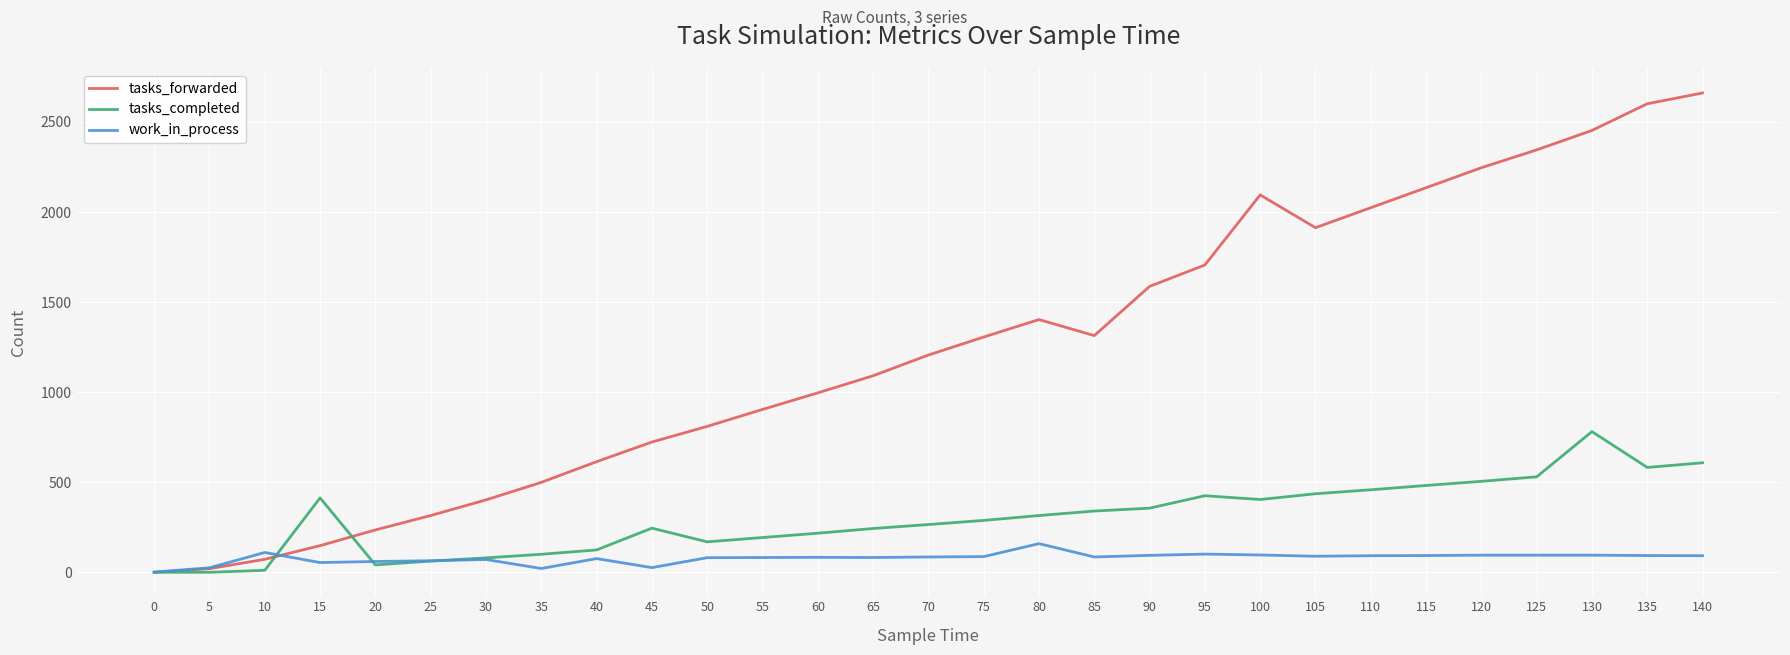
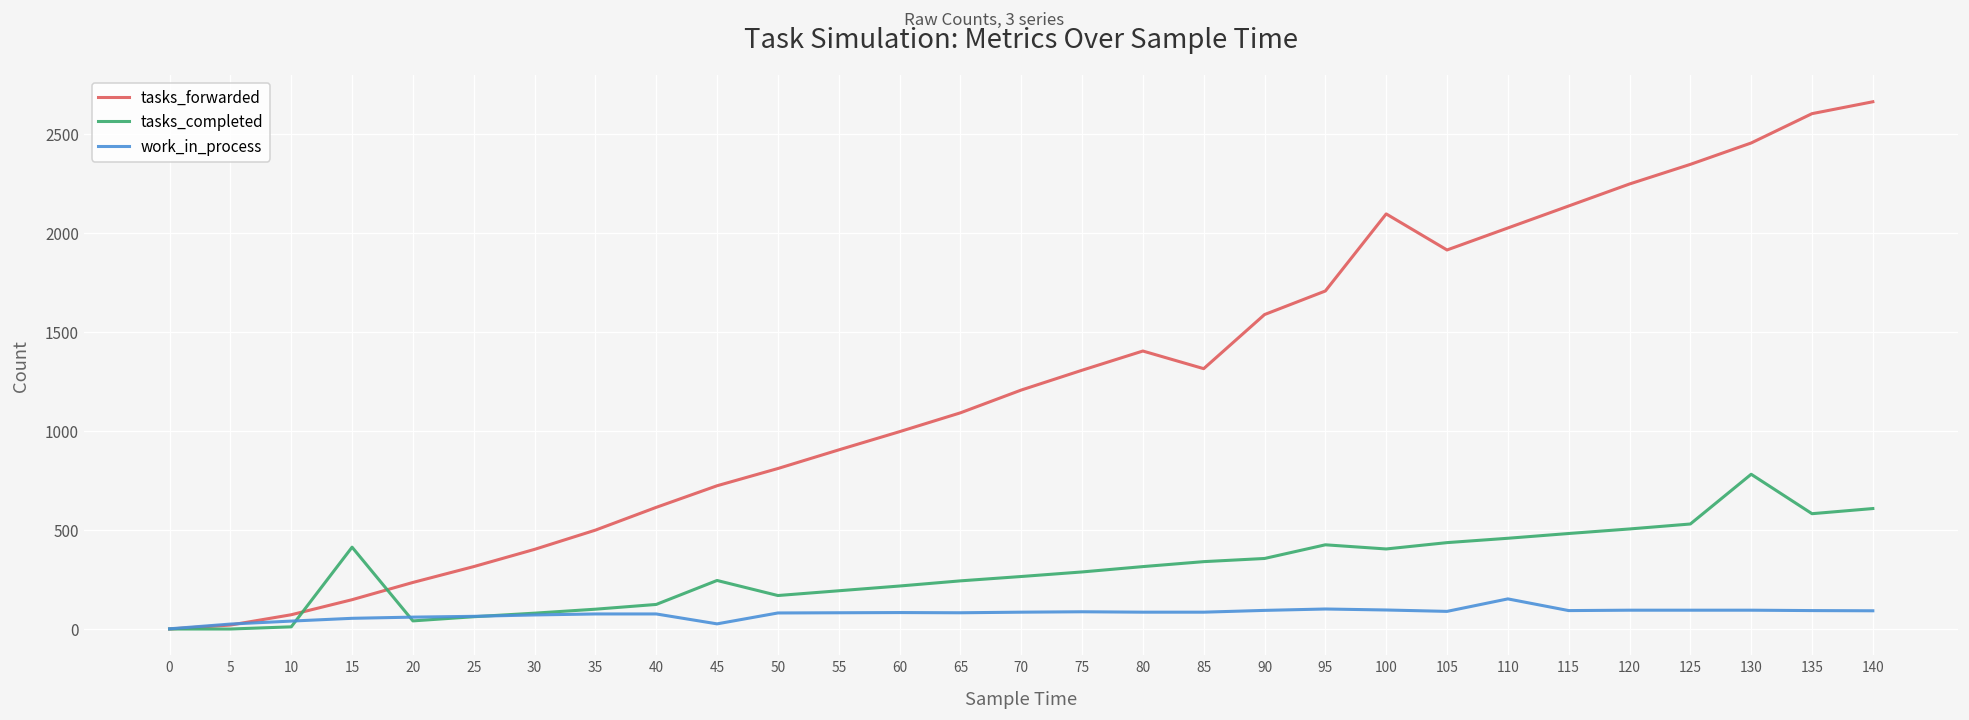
  {
    "tasks_forwarded": {
      "10": 70,
      "15": 150,
      "20": 240,
      "25": 320,
      "30": 400,
      "35": 500,
      "40": 610,
      "45": 720,
      "50": 810,
      "55": 900,
      "60": 1000,
      "65": 1090,
      "70": 1210,
      "75": 1310,
      "80": 1400,
      "85": 1310,
      "90": 1590,
      "95": 1710,
      "100": 2100,
      "105": 1910,
      "110": 2020,
      "115": 2140,
      "120": 2250,
      "125": 2350,
      "130": 2450,
      "135": 2600,
      "140": 2660
    },
    "tasks_completed": {
      "5": 0,
      "10": 10,
      "15": 410,
      "20": 40,
      "35": 100,
      "40": 120,
      "45": 250,
      "50": 170,
      "55": 190,
      "60": 220,
      "65": 240,
      "70": 270,
      "75": 290,
      "80": 320,
      "85": 340,
      "90": 360,
      "95": 430,
      "100": 400,
      "105": 440,
      "110": 460,
      "115": 480,
      "120": 510,
      "125": 530,
      "130": 780,
      "135": 580,
      "140": 610
    },
    "work_in_process": {
-     "10": 110,
+     "10": 40,
      "15": 50,
      "20": 60,
-     "35": 20,
+     "35": 80,
      "40": 80,
      "45": 30,
      "50": 80,
      "55": 80,
      "60": 80,
      "65": 80,
      "70": 90,
      "75": 90,
-     "80": 160,
+     "80": 90,
      "85": 90,
      "90": 90,
      "95": 100,
      "100": 100,
      "105": 90,
-     "110": 90,
+     "110": 150,
      "115": 90,
      "120": 100,
      "125": 100,
      "130": 100,
      "135": 90,
      "140": 90
    }
  }
